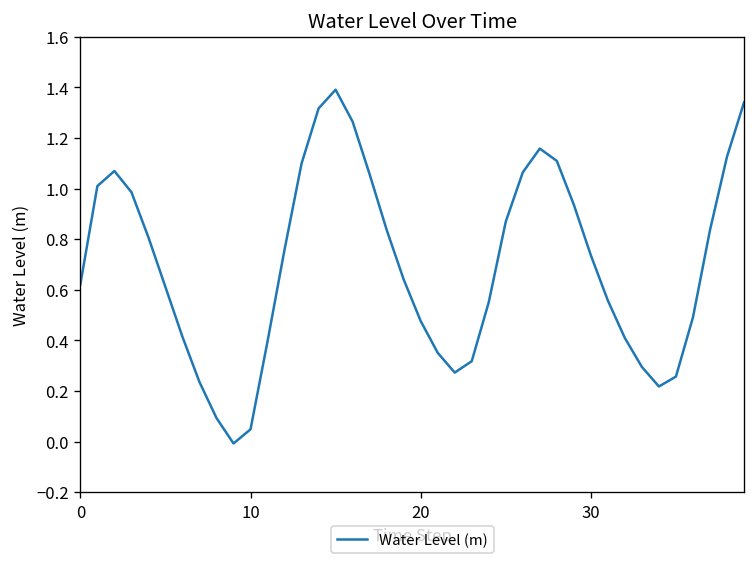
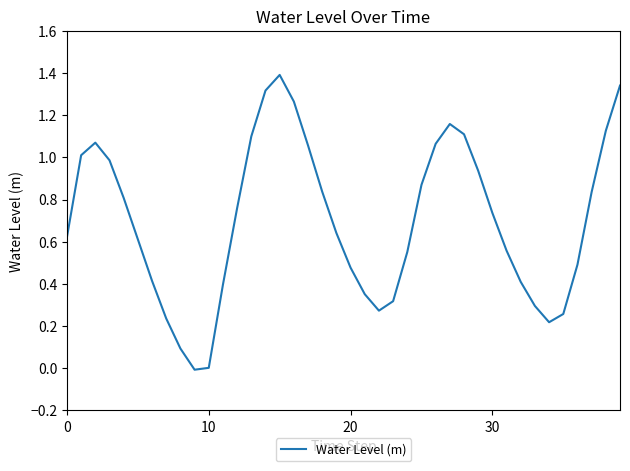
  {
    "0": 0.62,
-   "10": 0.05,
+   "10": 0.00,
    "20": 0.48,
    "30": 0.74
  }
